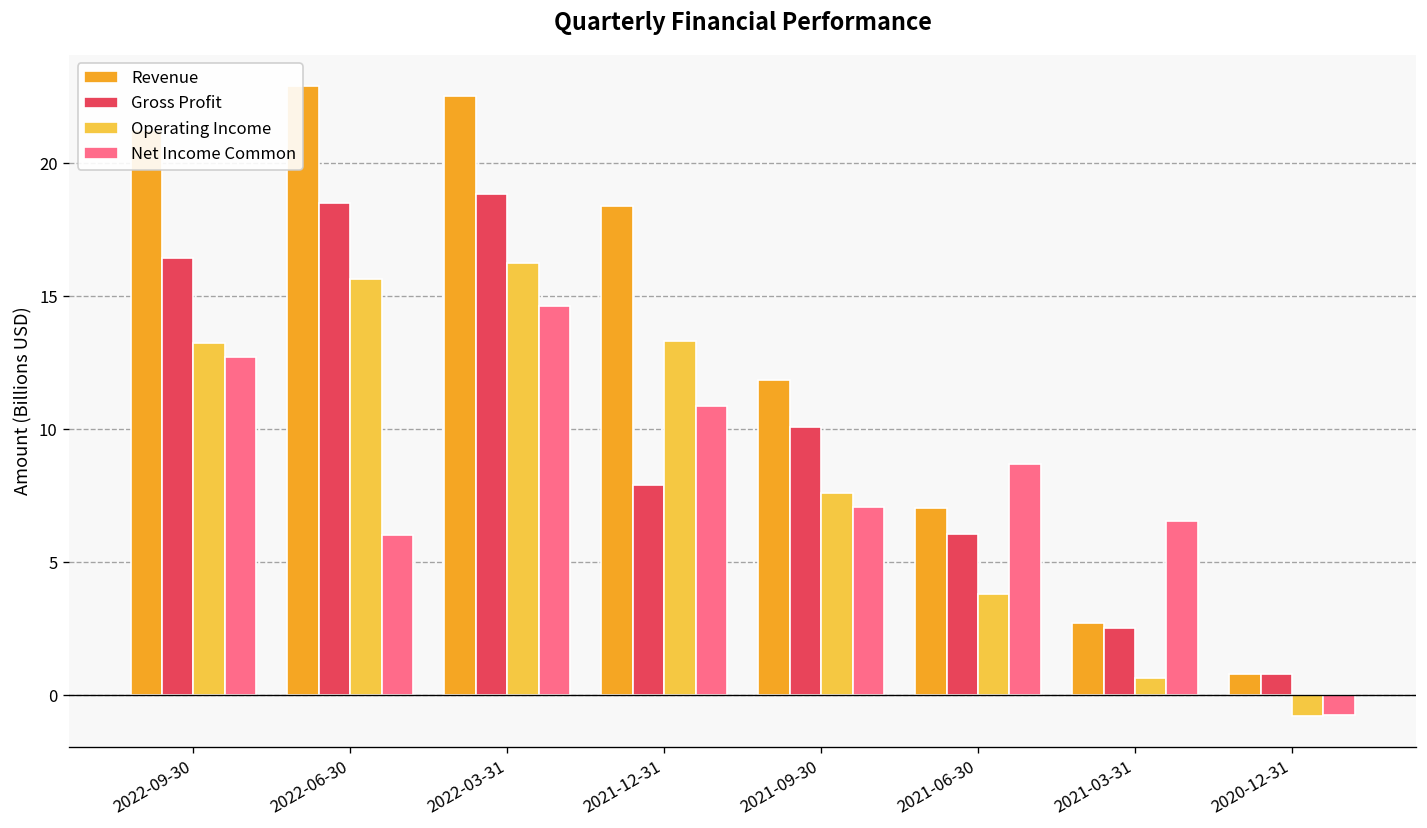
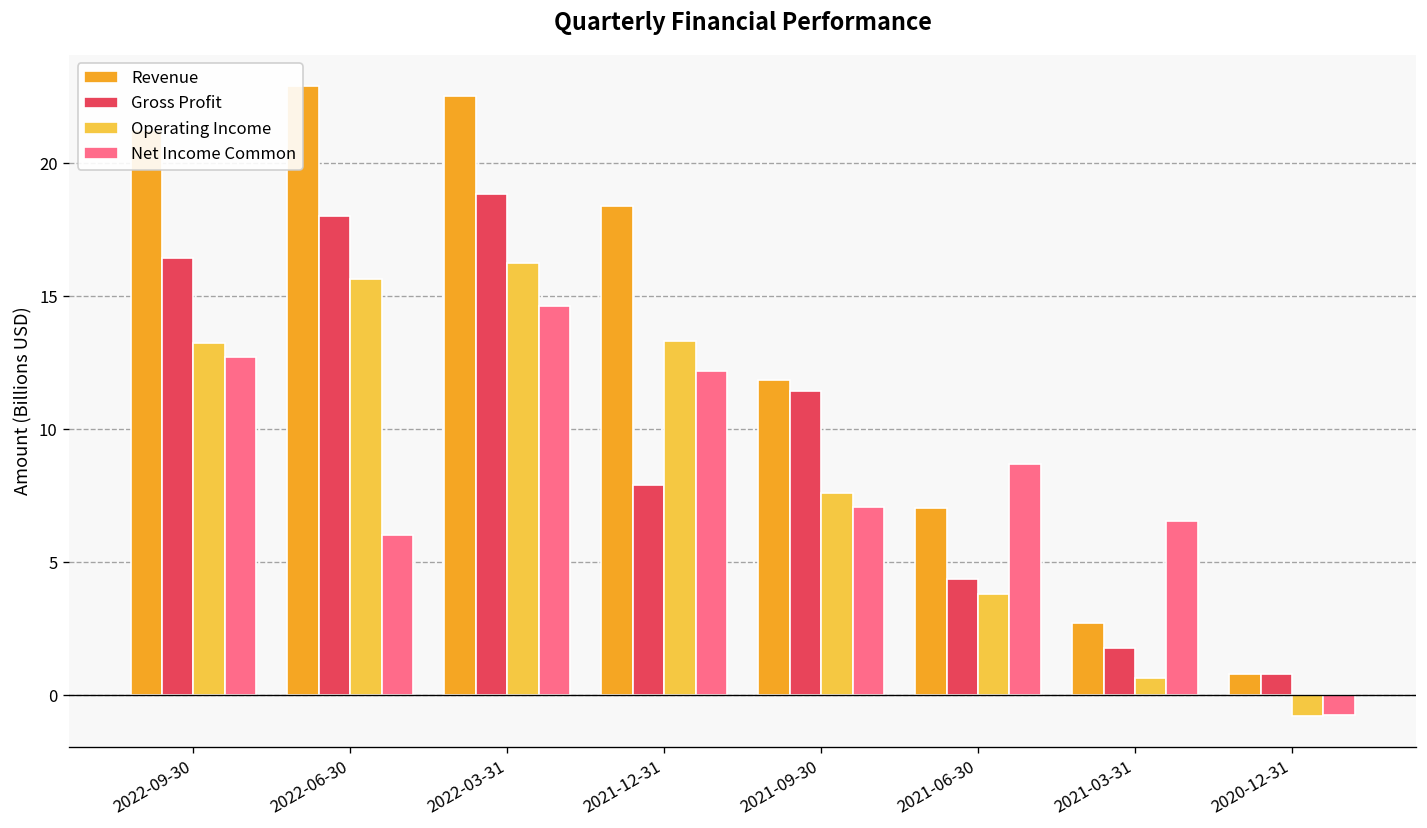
  {
    "Gross Profit": {
      "2022-09-30": 16.4,
-     "2022-06-30": 18.5,
+     "2022-06-30": 18.0,
      "2022-03-31": 18.8,
      "2021-12-31": 7.9,
-     "2021-09-30": 10.1,
-     "2021-06-30": 6.1,
-     "2021-03-31": 2.5,
+     "2021-09-30": 11.4,
+     "2021-06-30": 4.4,
+     "2021-03-31": 1.8,
      "2020-12-31": 0.8
    },
    "Net Income Common": {
      "2022-09-30": 12.7,
      "2022-06-30": 6.0,
      "2022-03-31": 14.6,
-     "2021-12-31": 10.9,
+     "2021-12-31": 12.2,
      "2021-09-30": 7.1,
      "2021-06-30": 8.7,
      "2021-03-31": 6.5,
      "2020-12-31": -0.7
    }
  }
